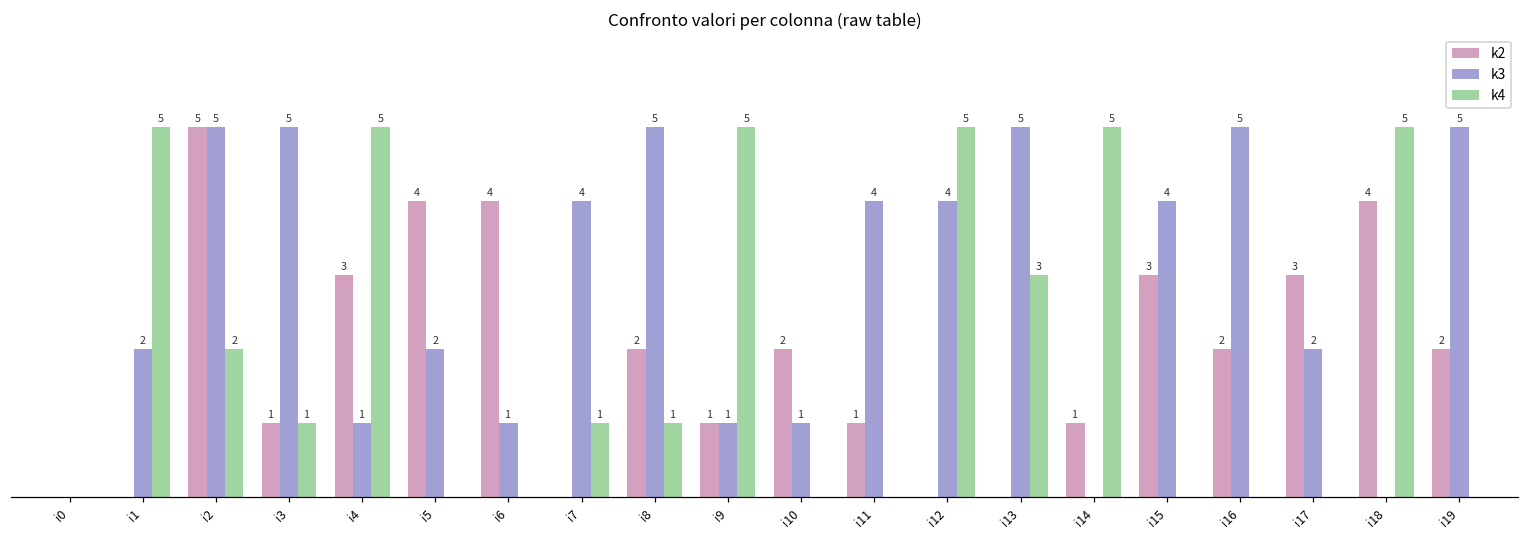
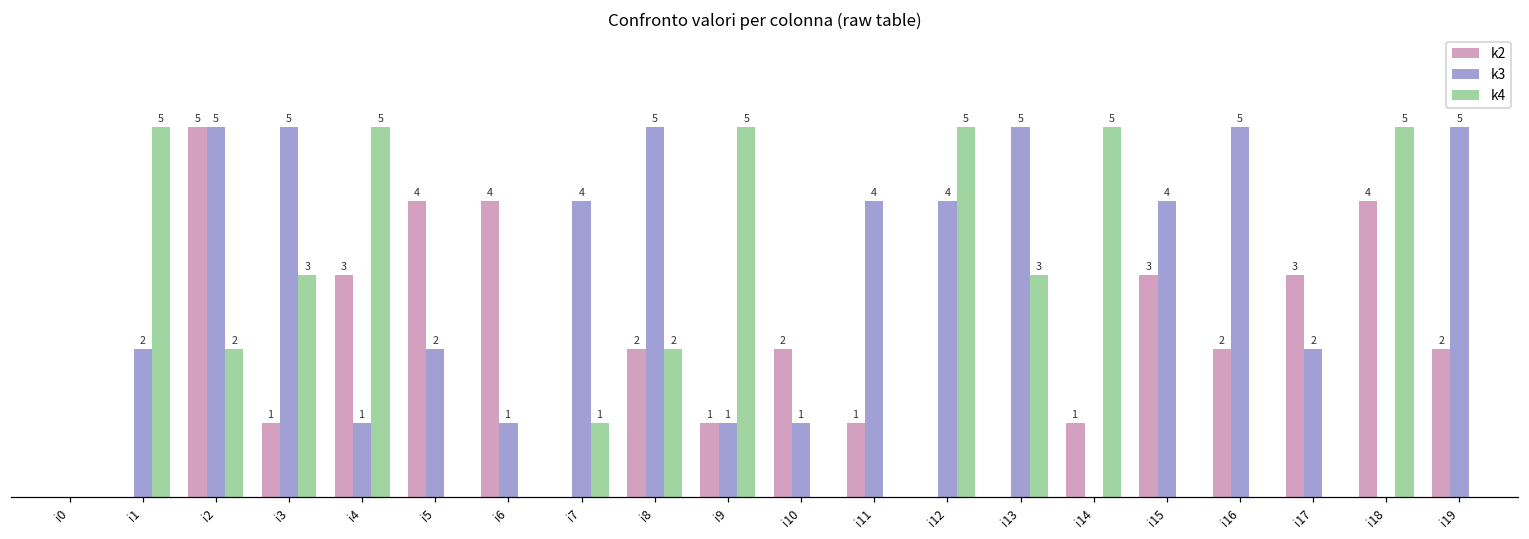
  {
    "k4": {
      "i1": 5,
      "i2": 2,
-     "i3": 1,
+     "i3": 3,
      "i4": 5,
      "i7": 1,
-     "i8": 1,
+     "i8": 2,
      "i9": 5,
      "i12": 5,
      "i13": 3,
      "i14": 5,
      "i18": 5
    }
  }
